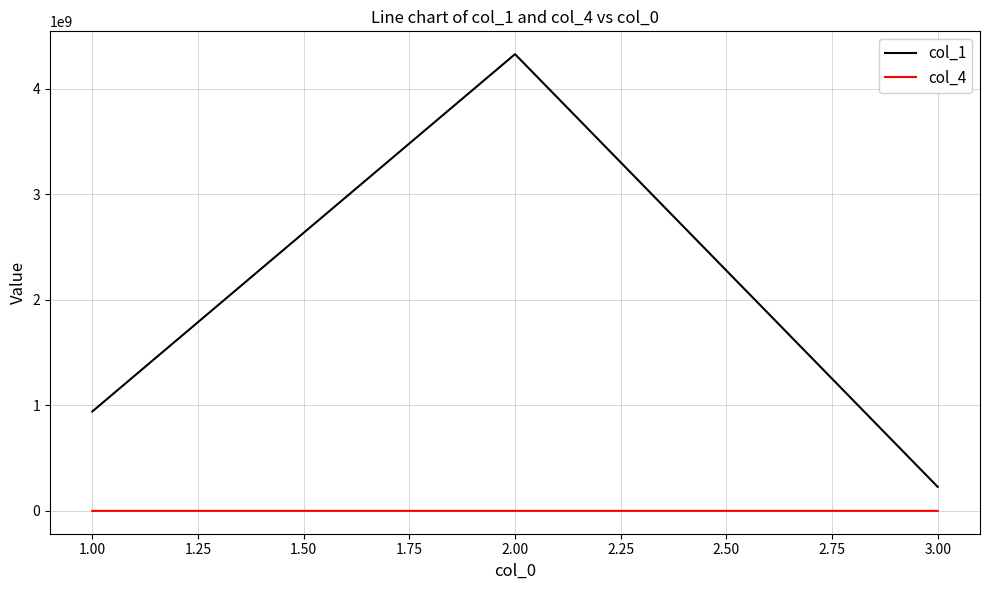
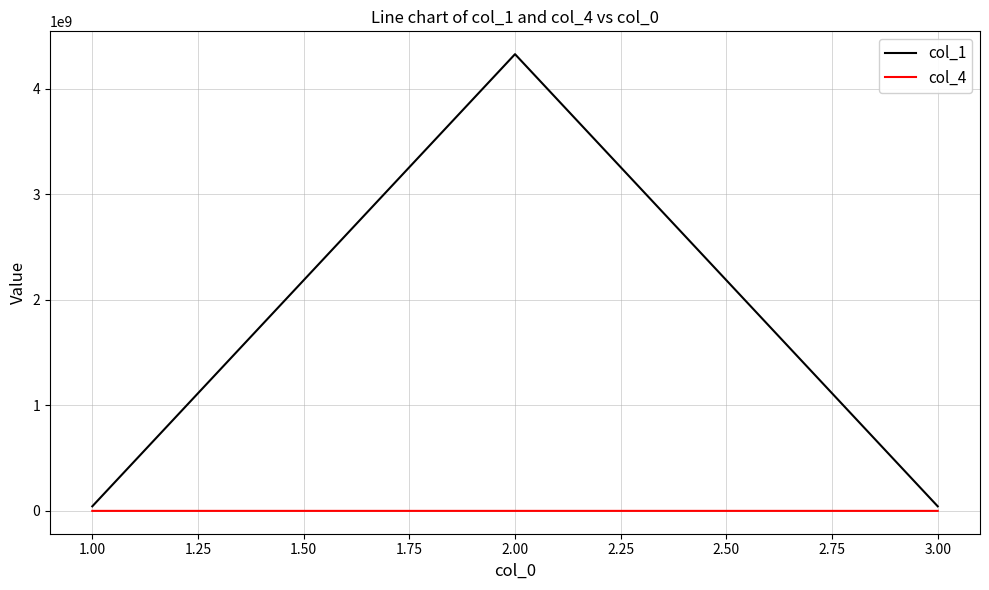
  {
    "col_1": {
-     "1.00": 940000000,
+     "1.00": 40000000,
      "2.00": 4330000000,
-     "3.00": 230000000
+     "3.00": 40000000
    },
    "col_4": {
      "1.00": 0,
      "2.00": 0,
      "3.00": 0
    }
  }
